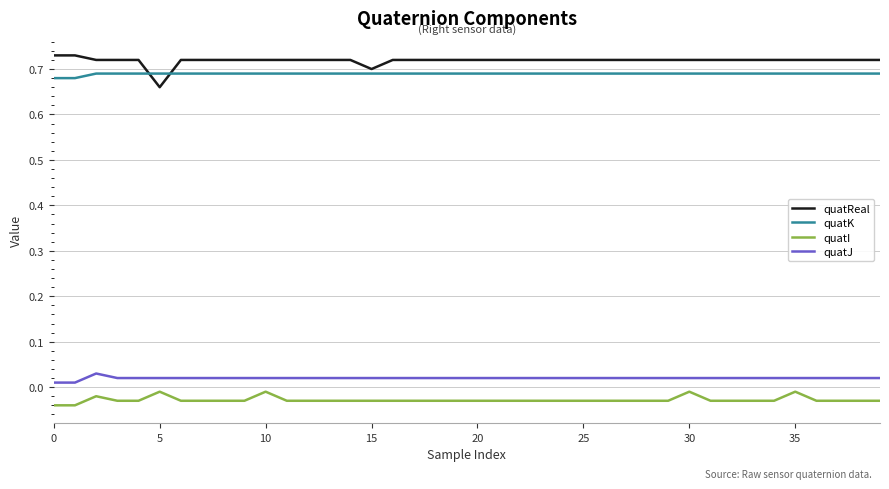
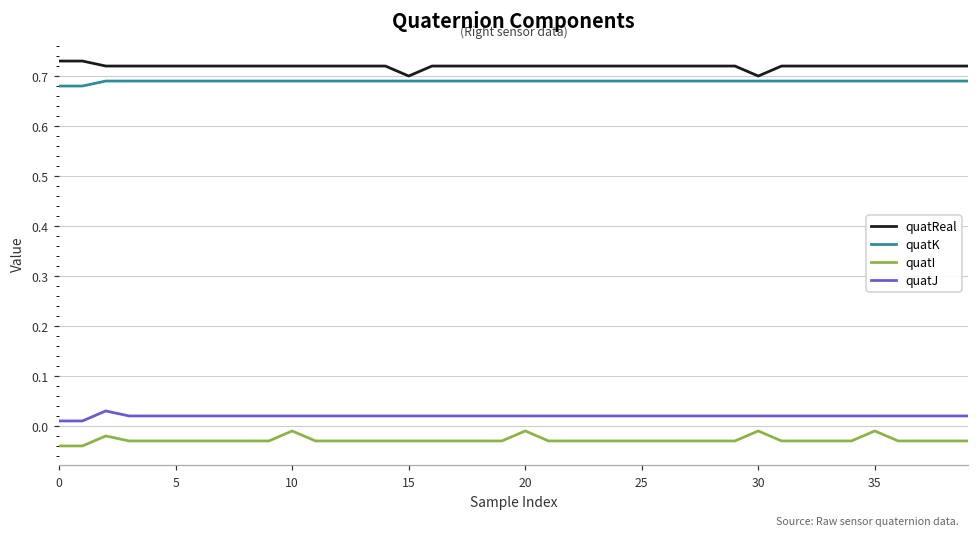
  {
    "quatReal": {
      "0": 0.73,
-     "5": 0.66,
+     "5": 0.72,
      "10": 0.72,
      "15": 0.70,
      "20": 0.72,
      "25": 0.72,
-     "30": 0.72,
+     "30": 0.70,
      "35": 0.72
    },
    "quatK": {
      "0": 0.68,
      "5": 0.69,
      "10": 0.69,
      "15": 0.69,
      "20": 0.69,
      "25": 0.69,
      "30": 0.69,
      "35": 0.69
    },
    "quatI": {
      "0": -0.04,
-     "5": -0.01,
+     "5": -0.03,
      "10": -0.01,
      "15": -0.03,
-     "20": -0.03,
+     "20": -0.01,
      "25": -0.03,
      "30": -0.01,
      "35": -0.01
    },
    "quatJ": {
      "0": 0.01,
      "5": 0.02,
      "10": 0.02,
      "15": 0.02,
      "20": 0.02,
      "25": 0.02,
      "30": 0.02,
      "35": 0.02
    }
  }
